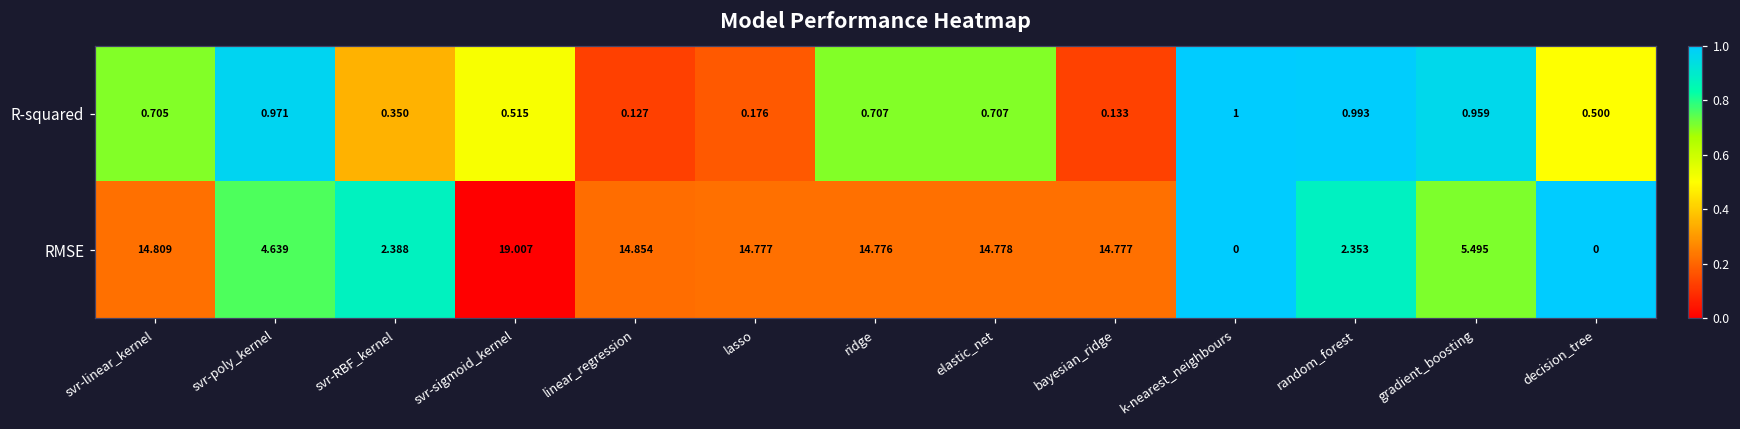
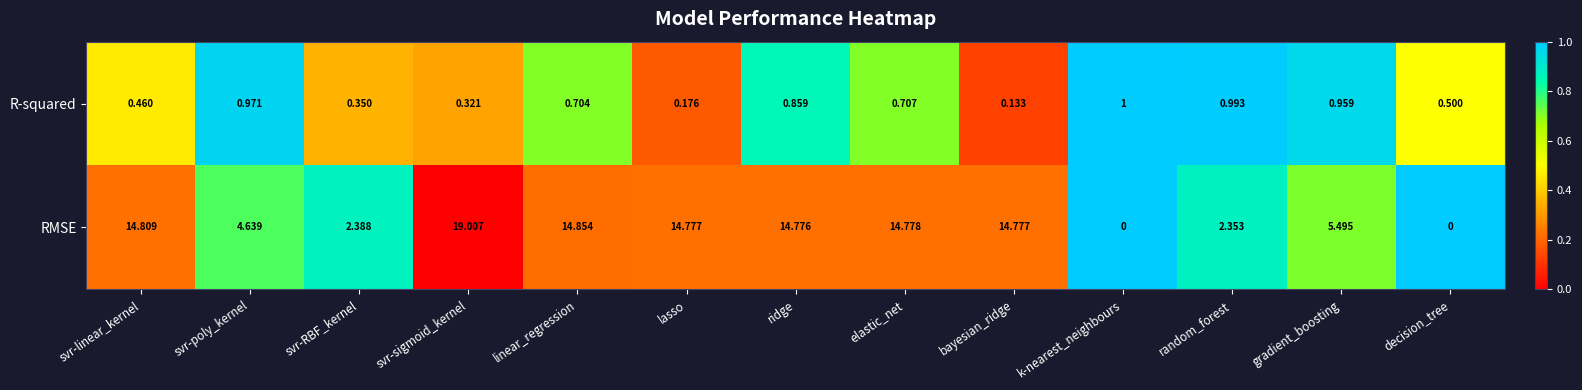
  {
    "R-squared": {
-     "svr-linear_kernel": 0.705,
+     "svr-linear_kernel": 0.460,
      "svr-poly_kernel": 0.971,
      "svr-RBF_kernel": 0.350,
-     "svr-sigmoid_kernel": 0.515,
-     "linear_regression": 0.127,
+     "svr-sigmoid_kernel": 0.321,
+     "linear_regression": 0.704,
      "lasso": 0.176,
-     "ridge": 0.707,
+     "ridge": 0.859,
      "elastic_net": 0.707,
      "bayesian_ridge": 0.133,
      "k-nearest_neighbours": 1,
      "random_forest": 0.993,
      "gradient_boosting": 0.959,
      "decision_tree": 0.500
    },
    "RMSE": {
      "svr-linear_kernel": 14.809,
      "svr-poly_kernel": 4.639,
      "svr-RBF_kernel": 2.388,
      "svr-sigmoid_kernel": 19.007,
      "linear_regression": 14.854,
      "lasso": 14.777,
      "ridge": 14.776,
      "elastic_net": 14.778,
      "bayesian_ridge": 14.777,
      "k-nearest_neighbours": 0,
      "random_forest": 2.353,
      "gradient_boosting": 5.495,
      "decision_tree": 0
    }
  }
